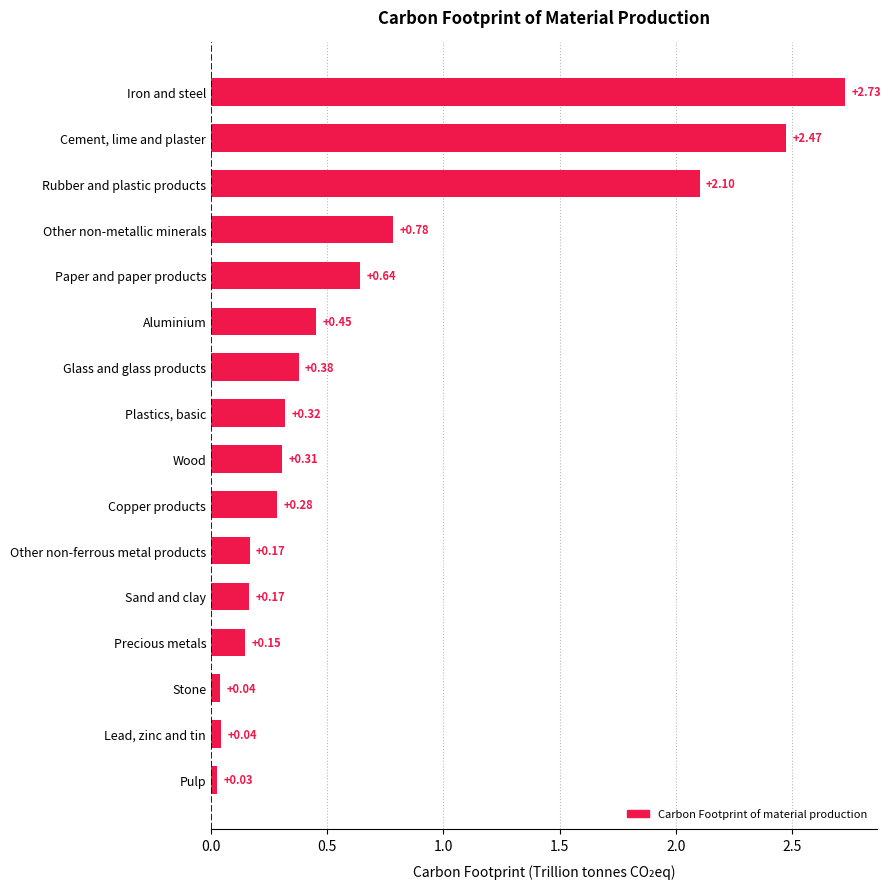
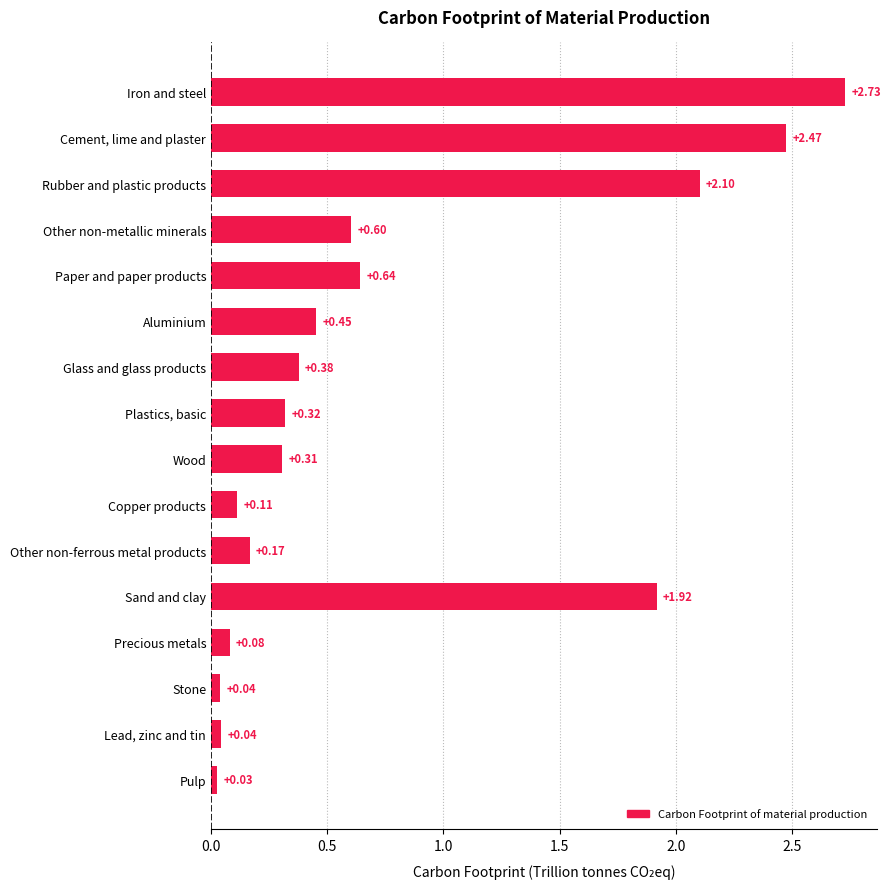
  {
    "Iron and steel": "+2.73",
    "Cement, lime and plaster": "+2.47",
    "Rubber and plastic products": "+2.10",
-   "Other non-metallic minerals": "+0.78",
+   "Other non-metallic minerals": "+0.60",
    "Paper and paper products": "+0.64",
    "Aluminium": "+0.45",
    "Glass and glass products": "+0.38",
    "Plastics, basic": "+0.32",
    "Wood": "+0.31",
-   "Copper products": "+0.28",
+   "Copper products": "+0.11",
    "Other non-ferrous metal products": "+0.17",
-   "Sand and clay": "+0.17",
-   "Precious metals": "+0.15",
+   "Sand and clay": "+1.92",
+   "Precious metals": "+0.08",
    "Stone": "+0.04",
    "Lead, zinc and tin": "+0.04",
    "Pulp": "+0.03"
  }
